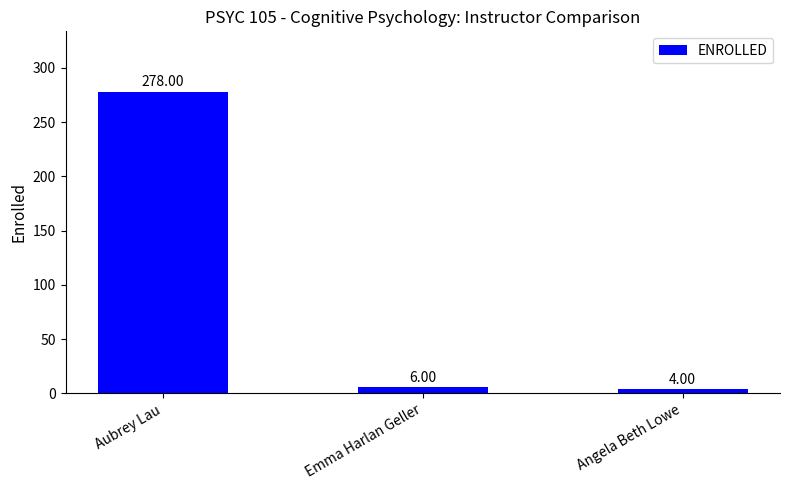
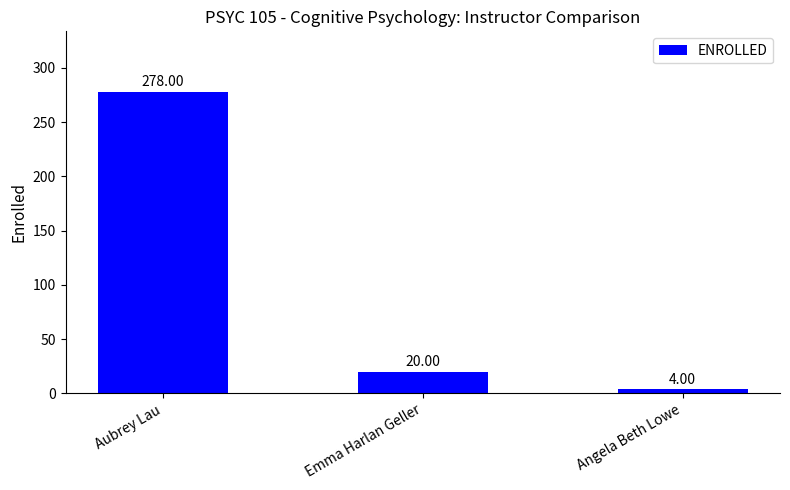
  {
    "Aubrey Lau": 278.00,
-   "Emma Harlan Geller": 6.00,
+   "Emma Harlan Geller": 20.00,
    "Angela Beth Lowe": 4.00
  }
